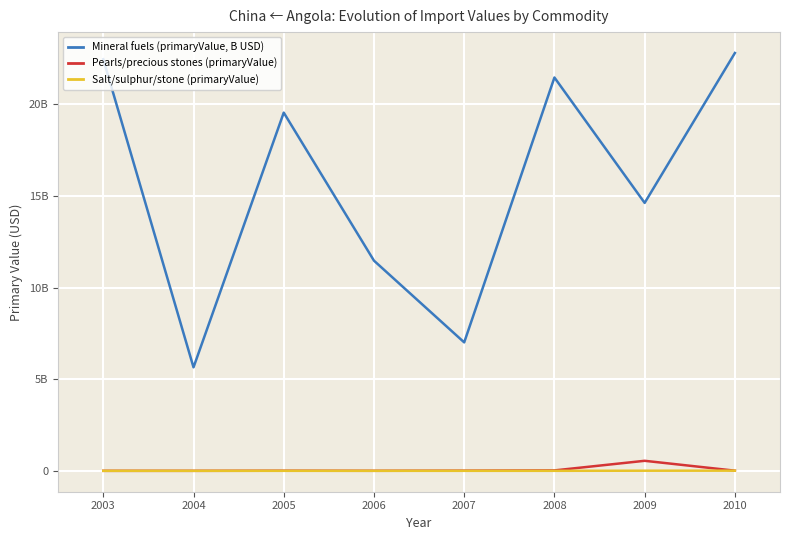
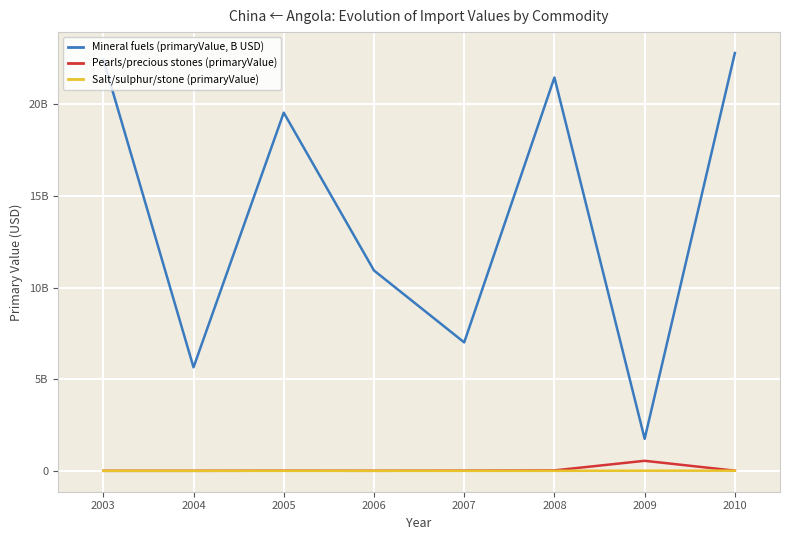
  {
    "Mineral fuels (primaryValue, B USD)": {
      "2004": 5600000000,
      "2005": 19500000000,
-     "2006": 11500000000,
+     "2006": 10900000000,
      "2007": 7000000000,
      "2008": 21500000000,
-     "2009": 14600000000,
+     "2009": 1700000000,
      "2010": 22800000000
    },
    "Pearls/precious stones (primaryValue)": {
      "2009": 500000000
    },
    "Salt/sulphur/stone (primaryValue)": {
      "2009": 0
    }
  }
